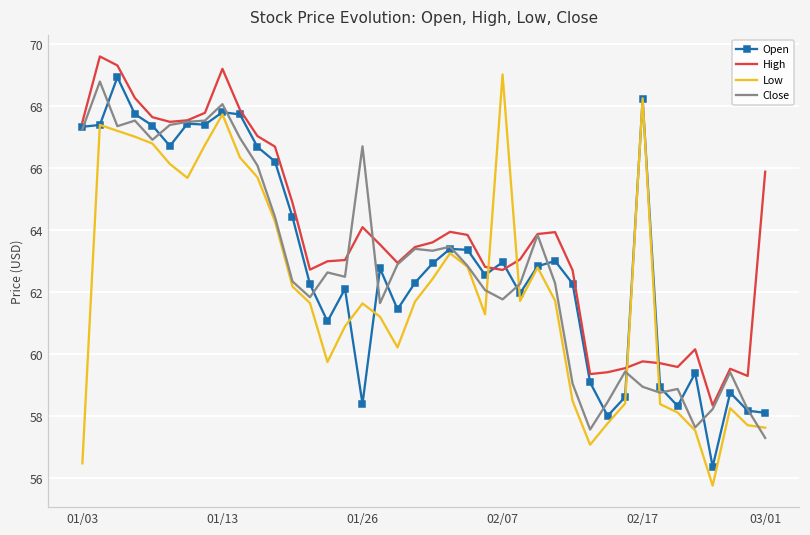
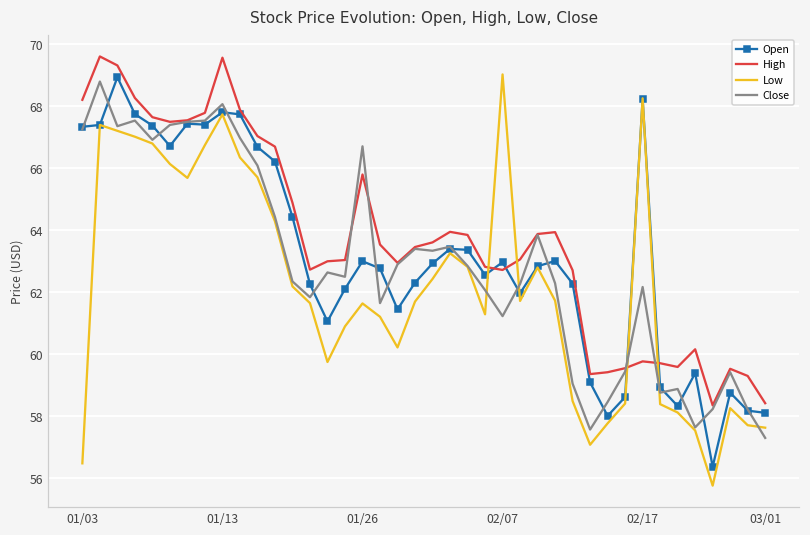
  {
    "Open": {
-     "01/26": 58.4,
+     "01/26": 63.0,
      "02/07": 63.0,
      "03/01": 58.1
    },
    "High": {
-     "01/03": 67.5,
-     "01/13": 69.2,
-     "01/26": 64.1,
+     "01/03": 68.2,
+     "01/13": 69.6,
+     "01/26": 65.8,
      "02/07": 62.7,
      "02/17": 59.8,
-     "03/01": 65.9
+     "03/01": 58.4
    },
    "Low": {
      "01/03": 56.5,
      "01/26": 61.6,
      "02/07": 69.0,
      "03/01": 57.6
    },
    "Close": {
      "01/13": 68.1,
      "01/26": 66.7,
-     "02/07": 61.8,
-     "02/17": 59.0,
+     "02/07": 61.2,
+     "02/17": 62.2,
      "03/01": 57.3
    }
  }
